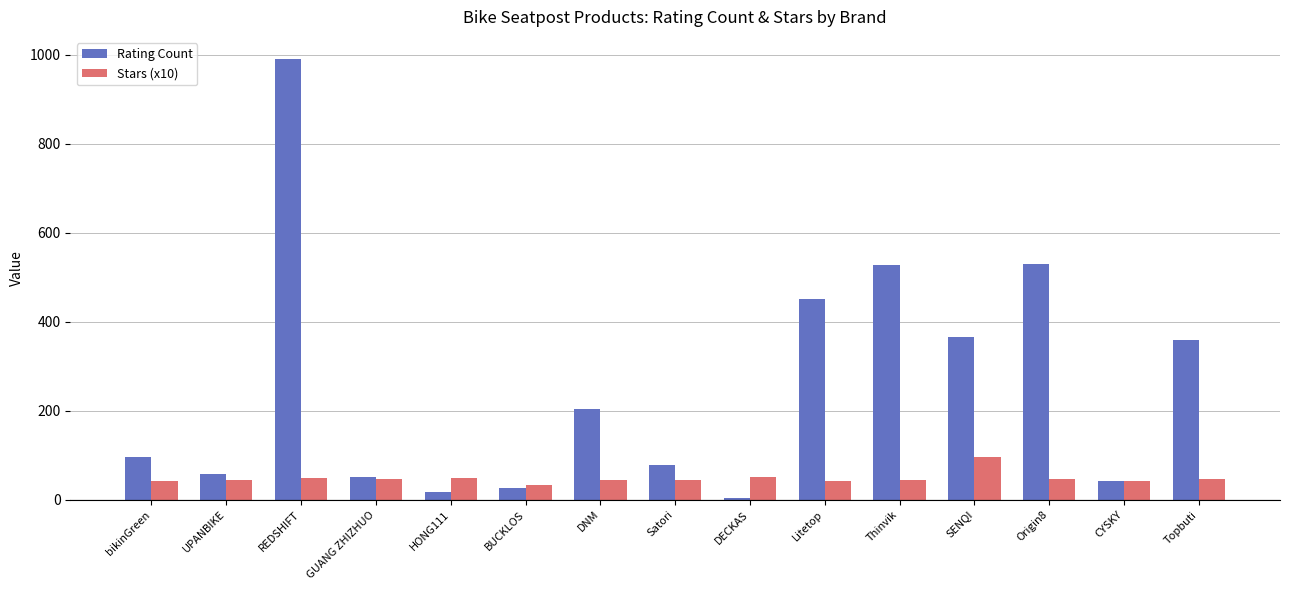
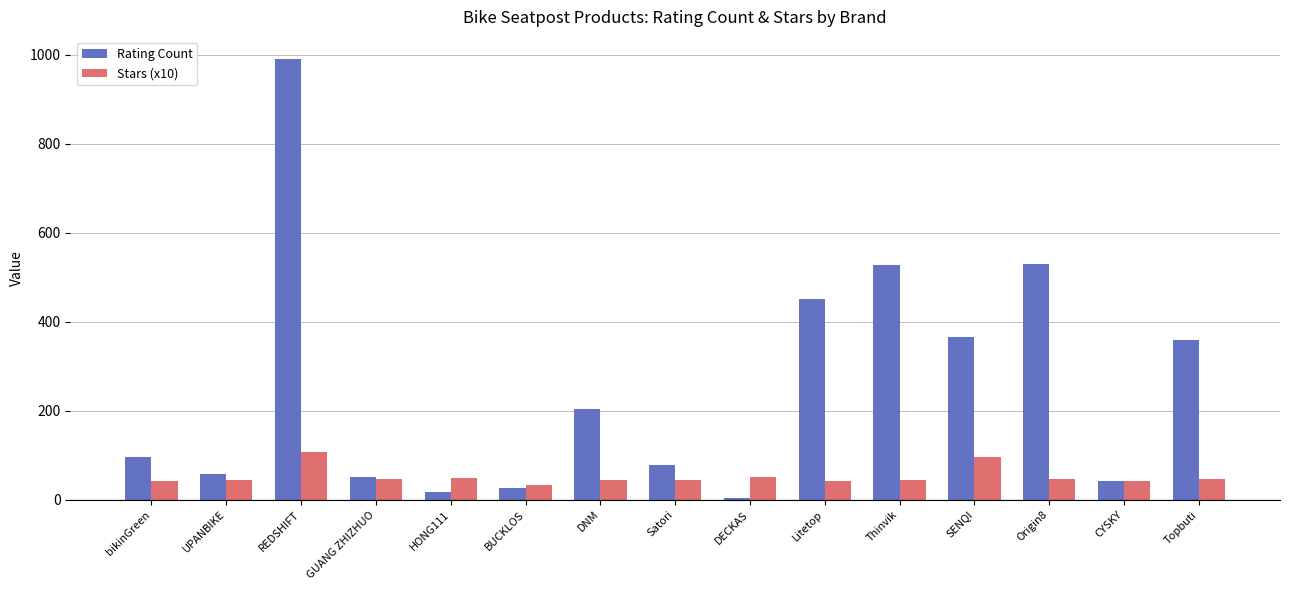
  {
    "Rating Count": {
      "bikinGreen": 100,
      "UPANBIKE": 60,
      "REDSHIFT": 990,
      "GUANG ZHIZHUO": 50,
      "HONG111": 20,
      "BUCKLOS": 30,
      "DNM": 200,
      "Satori": 80,
      "Litetop": 450,
      "Thinvik": 530,
      "SENQI": 370,
      "Origin8": 530,
      "CYSKY": 40,
      "Topbuti": 360
    },
    "Stars (x10)": {
      "bikinGreen": 40,
      "UPANBIKE": 50,
-     "REDSHIFT": 50,
+     "REDSHIFT": 110,
      "GUANG ZHIZHUO": 50,
      "HONG111": 50,
      "BUCKLOS": 30,
      "DNM": 40,
      "Satori": 50,
      "DECKAS": 50,
      "Litetop": 40,
      "Thinvik": 40,
      "SENQI": 100,
      "Origin8": 50,
      "CYSKY": 40,
      "Topbuti": 50
    }
  }
